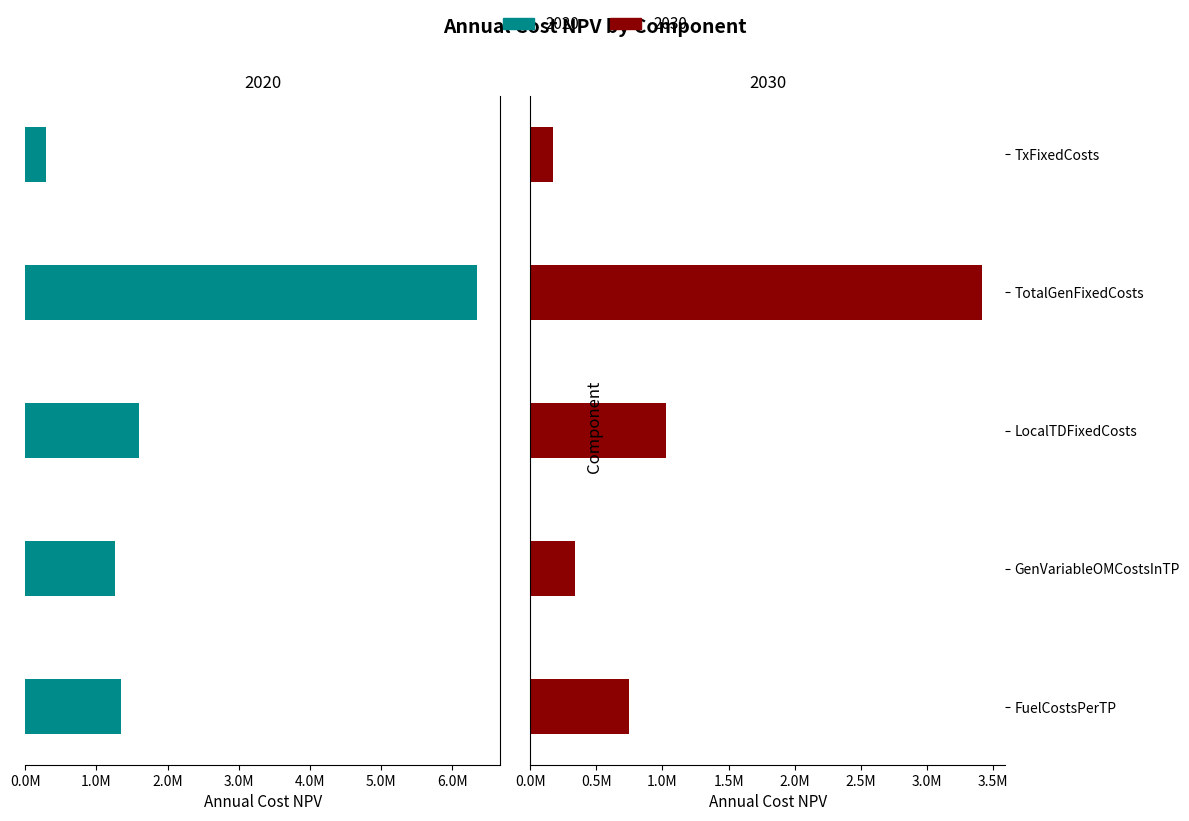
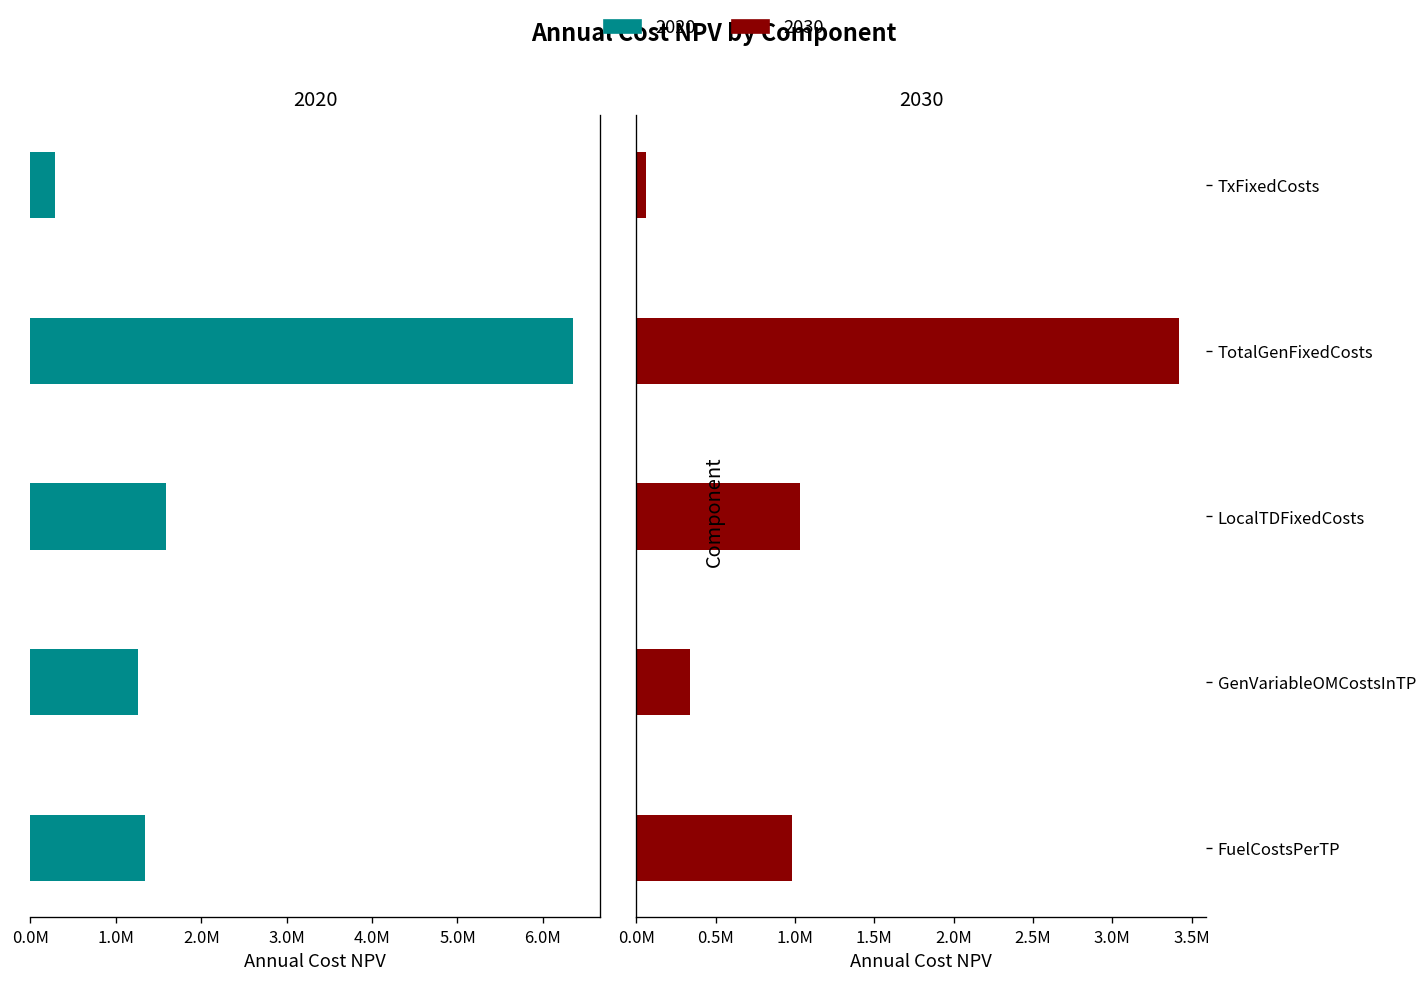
  {
    "2030": {
-     "TxFixedCosts": 170000,
+     "TxFixedCosts": 60000,
      "TotalGenFixedCosts": 3420000,
      "LocalTDFixedCosts": 1030000,
      "GenVariableOMCostsInTP": 340000,
-     "FuelCostsPerTP": 750000
+     "FuelCostsPerTP": 980000
    }
  }
